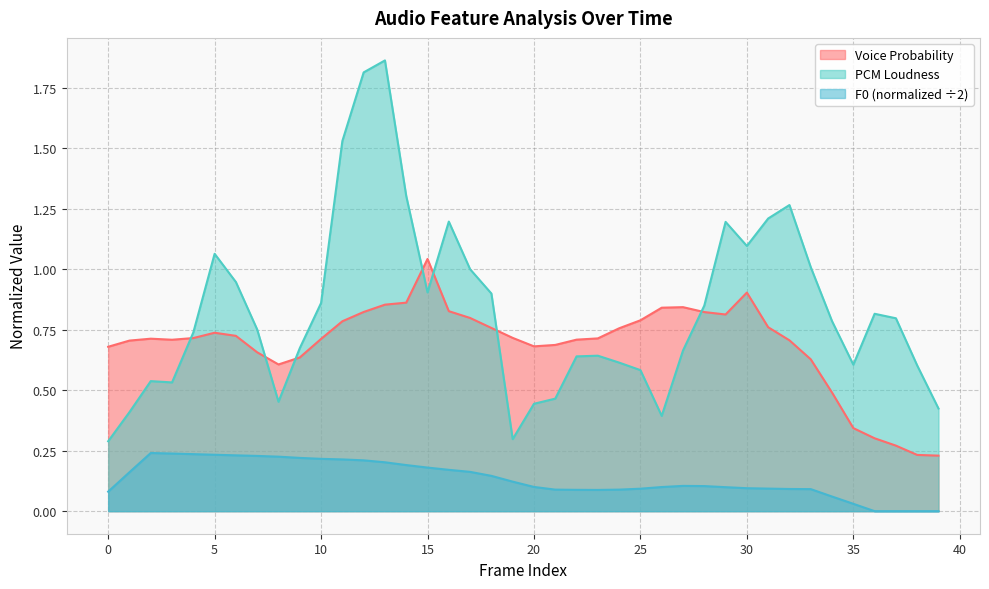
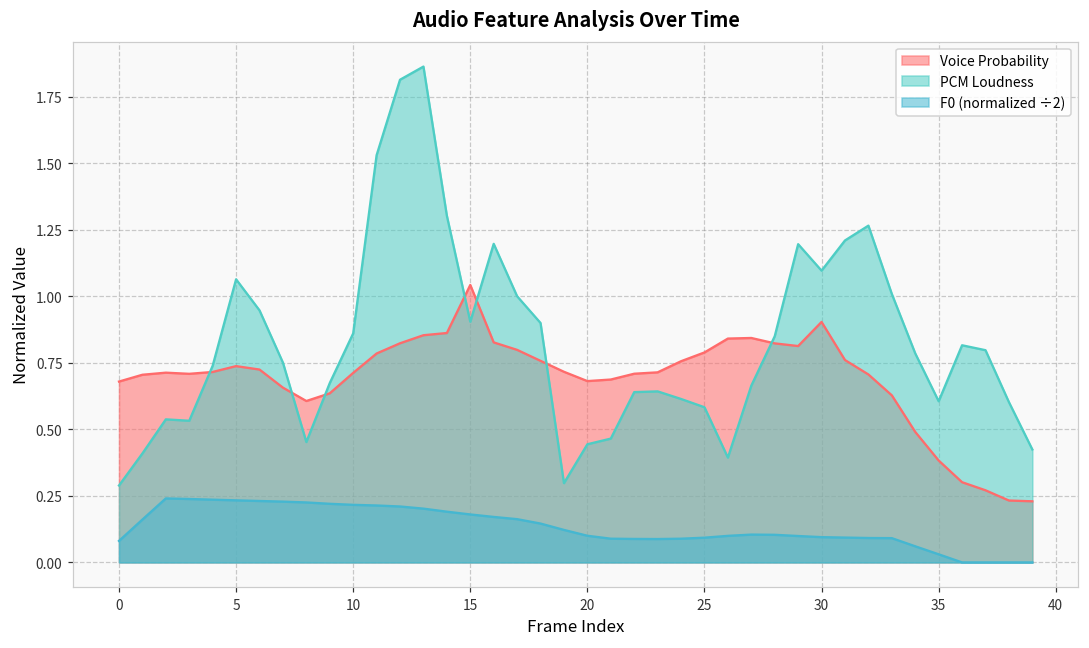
  {
    "Voice Probability": {
      "0": 0.68,
      "5": 0.74,
      "10": 0.71,
      "15": 1.04,
      "20": 0.68,
      "25": 0.79,
      "30": 0.90,
-     "35": 0.34
+     "35": 0.38
    }
  }
